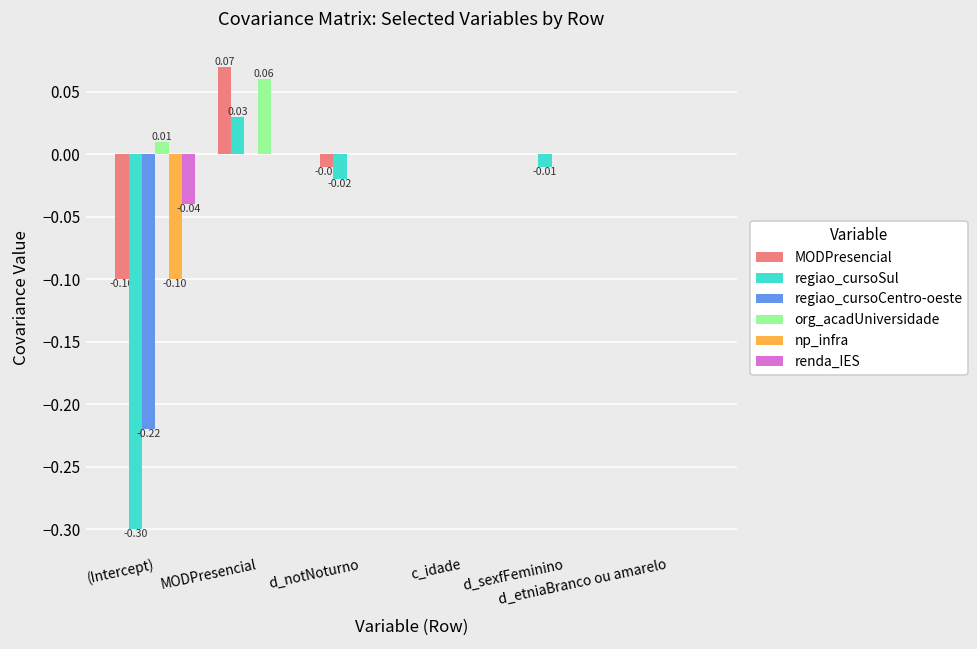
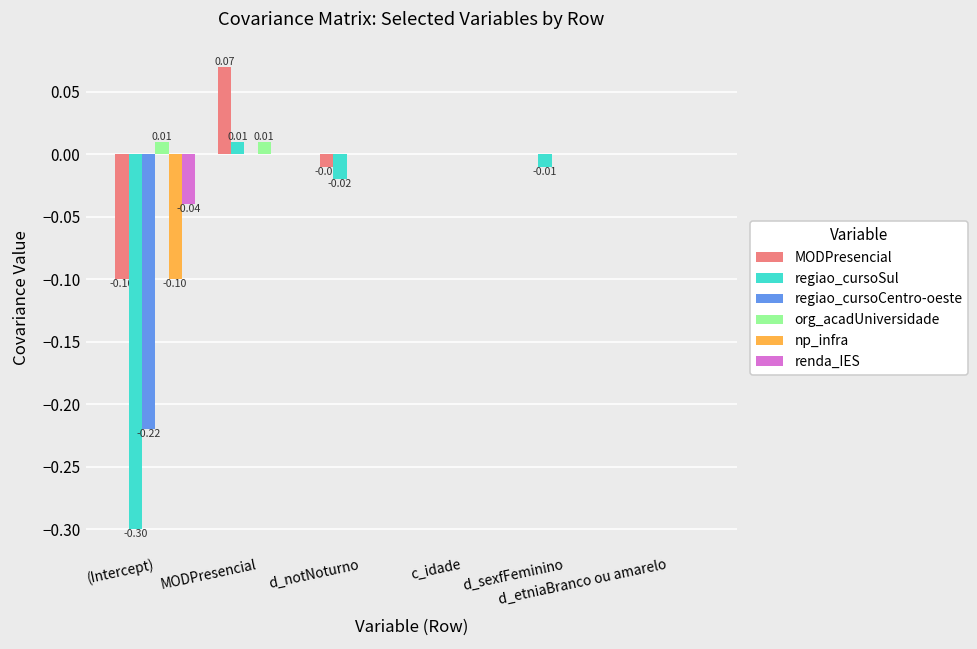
  {
    "MODPresencial": {
      "(Intercept)": -0.10,
      "MODPresencial": 0.07,
      "d_notNoturno": -0.01
    },
    "regiao_cursoSul": {
      "(Intercept)": -0.30,
-     "MODPresencial": 0.03,
+     "MODPresencial": 0.01,
      "d_notNoturno": -0.02,
      "d_sexfFeminino": -0.01
    },
    "regiao_cursoCentro-oeste": {
      "(Intercept)": -0.22
    },
    "org_acadUniversidade": {
      "(Intercept)": 0.01,
-     "MODPresencial": 0.06
+     "MODPresencial": 0.01
    },
    "np_infra": {
      "(Intercept)": -0.10
    },
    "renda_IES": {
      "(Intercept)": -0.04
    }
  }
